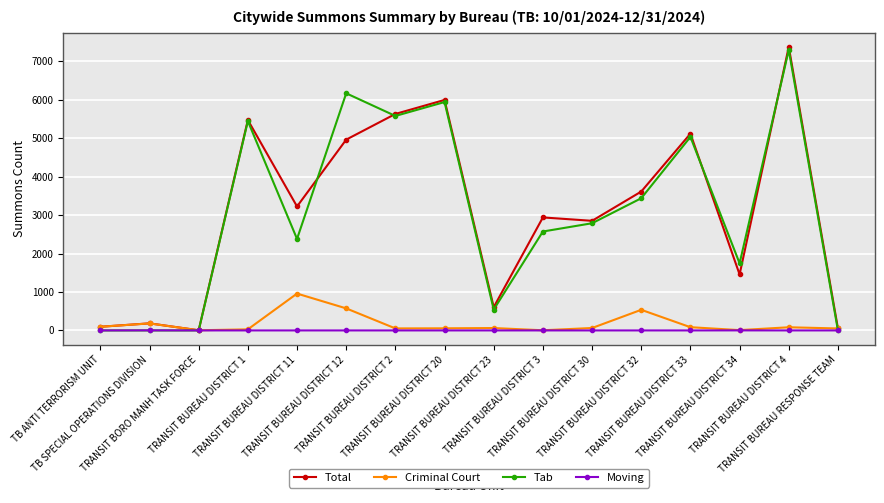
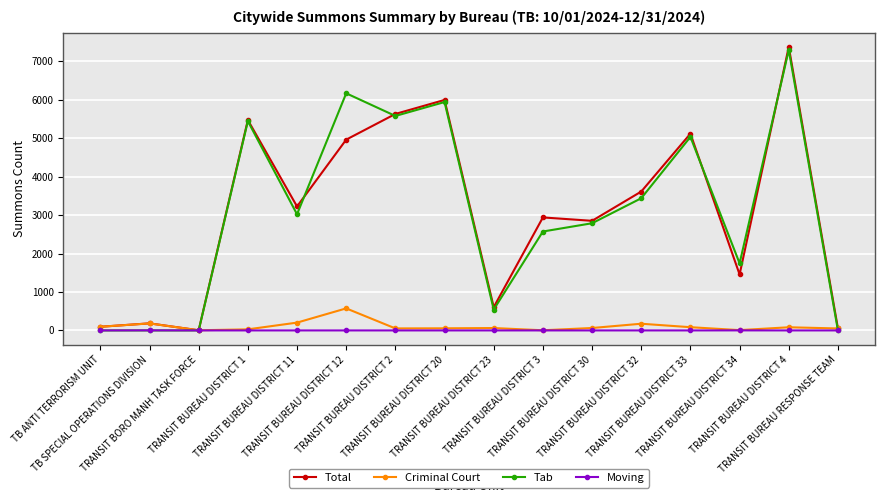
  {
    "Total": {
      "TRANSIT BUREAU DISTRICT 11": 3200,
      "TRANSIT BUREAU DISTRICT 12": 5000,
      "TRANSIT BUREAU DISTRICT 3": 2900,
      "TRANSIT BUREAU DISTRICT 32": 3600,
      "TRANSIT BUREAU DISTRICT 33": 5100,
      "TRANSIT BUREAU DISTRICT 34": 1500,
      "TRANSIT BUREAU DISTRICT 4": 7400
    },
    "Criminal Court": {
-     "TRANSIT BUREAU DISTRICT 11": 1000,
+     "TRANSIT BUREAU DISTRICT 11": 200,
      "TRANSIT BUREAU DISTRICT 12": 600,
-     "TRANSIT BUREAU DISTRICT 32": 500,
+     "TRANSIT BUREAU DISTRICT 32": 200,
      "TRANSIT BUREAU DISTRICT 33": 100,
      "TRANSIT BUREAU DISTRICT 4": 100
    },
    "Tab": {
-     "TRANSIT BUREAU DISTRICT 11": 2400,
+     "TRANSIT BUREAU DISTRICT 11": 3000,
      "TRANSIT BUREAU DISTRICT 12": 6200,
      "TRANSIT BUREAU DISTRICT 3": 2600,
      "TRANSIT BUREAU DISTRICT 32": 3400,
      "TRANSIT BUREAU DISTRICT 33": 5000,
      "TRANSIT BUREAU DISTRICT 34": 1700,
      "TRANSIT BUREAU DISTRICT 4": 7300
    },
    "Moving": {
      "TRANSIT BUREAU DISTRICT 11": 0,
      "TRANSIT BUREAU DISTRICT 12": 0,
      "TRANSIT BUREAU DISTRICT 32": 0,
      "TRANSIT BUREAU DISTRICT 33": 0,
      "TRANSIT BUREAU DISTRICT 4": 0
    }
  }
